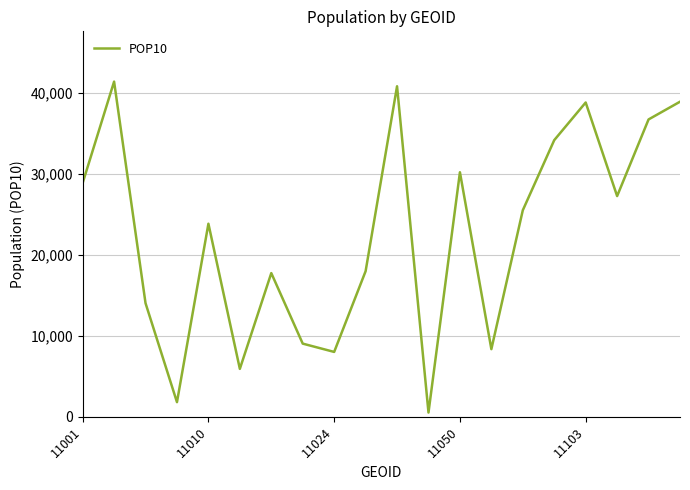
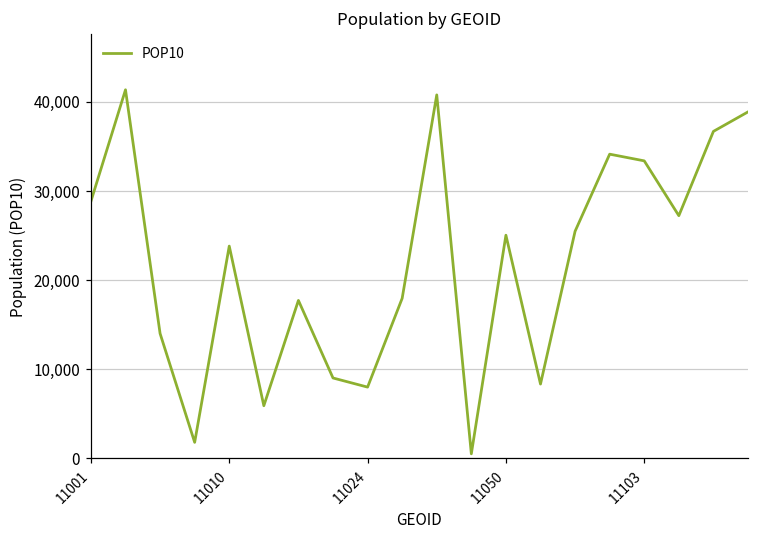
  {
    "11001": "29,000",
    "11010": "24,000",
    "11024": "8,000",
-   "11050": "30,000",
-   "11103": "39,000"
+   "11050": "25,000",
+   "11103": "33,000"
  }
